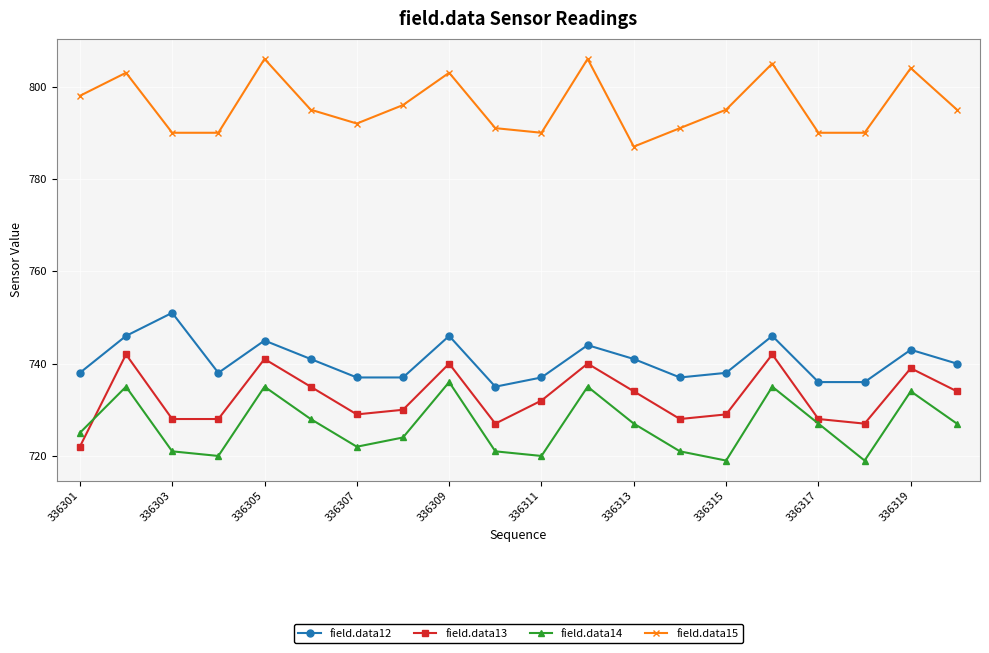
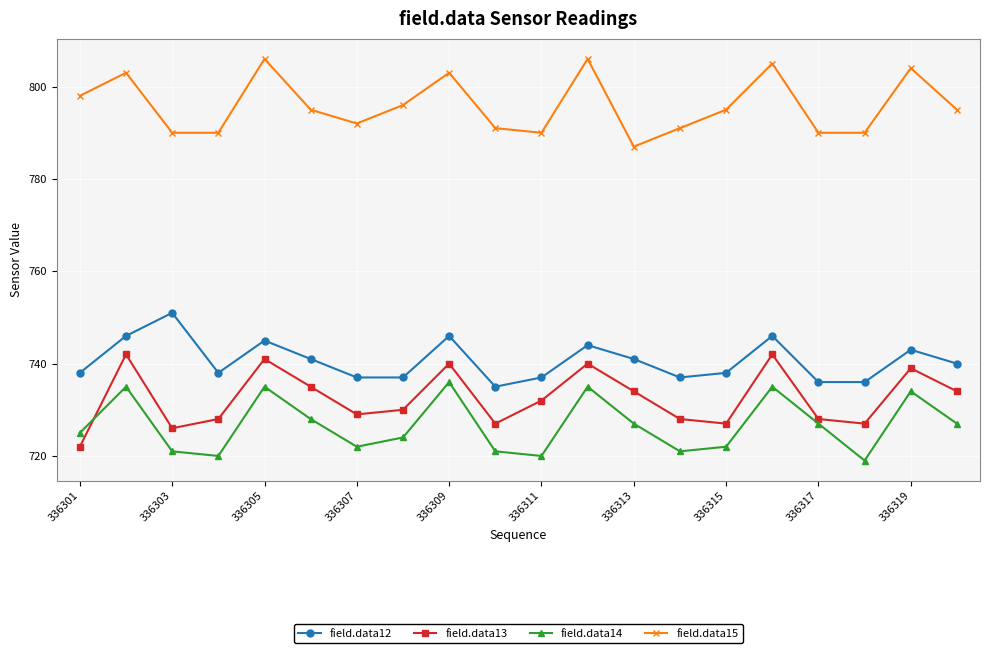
  {
    "field.data12": {
      "336301": 738,
      "336303": 751,
      "336305": 745,
      "336307": 737,
      "336309": 746,
      "336311": 737,
      "336313": 741,
      "336315": 738,
      "336317": 736,
      "336319": 743
    },
    "field.data13": {
      "336301": 722,
-     "336303": 728,
+     "336303": 726,
      "336305": 741,
      "336307": 729,
      "336309": 740,
      "336311": 732,
      "336313": 734,
-     "336315": 729,
+     "336315": 727,
      "336317": 728,
      "336319": 739
    },
    "field.data14": {
      "336301": 725,
      "336303": 721,
      "336305": 735,
      "336307": 722,
      "336309": 736,
      "336311": 720,
      "336313": 727,
-     "336315": 719,
+     "336315": 722,
      "336317": 727,
      "336319": 734
    },
    "field.data15": {
      "336301": 798,
      "336303": 790,
      "336305": 806,
      "336307": 792,
      "336309": 803,
      "336311": 790,
      "336313": 787,
      "336315": 795,
      "336317": 790,
      "336319": 804
    }
  }
